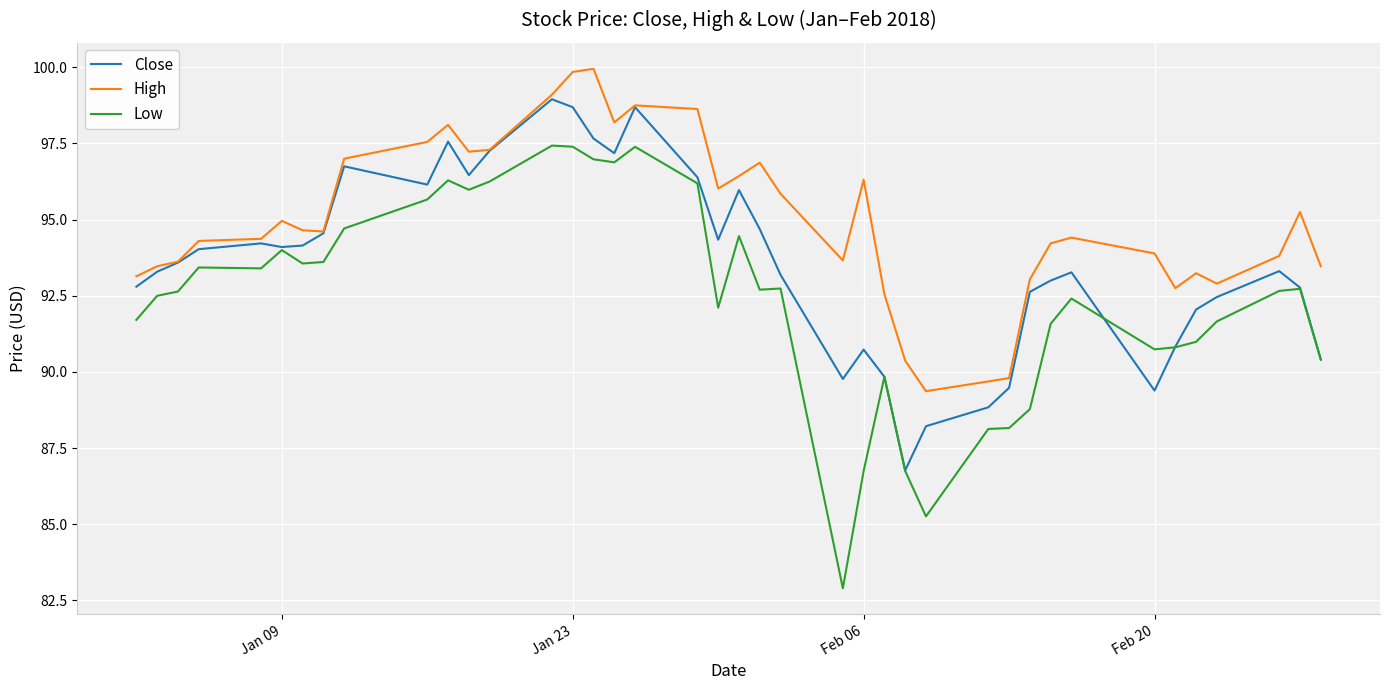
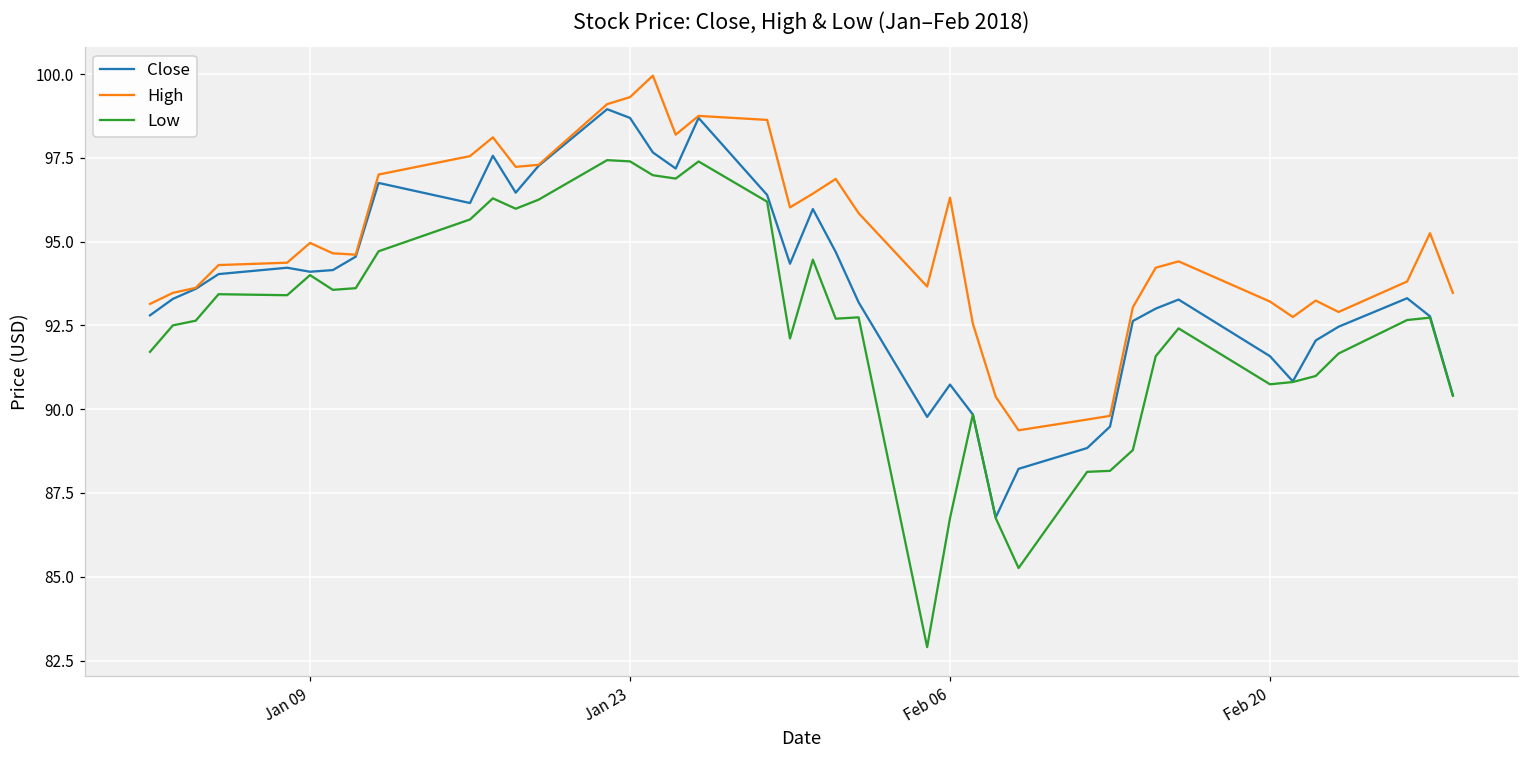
  {
    "Close": {
      "Jan 09": 94.1,
      "Jan 23": 98.7,
      "Feb 06": 90.7,
-     "Feb 20": 89.4
+     "Feb 20": 91.6
    },
    "High": {
      "Jan 09": 95.0,
-     "Jan 23": 99.8,
+     "Jan 23": 99.3,
      "Feb 06": 96.3,
-     "Feb 20": 93.9
+     "Feb 20": 93.2
    },
    "Low": {
      "Jan 09": 94.0,
      "Jan 23": 97.4,
      "Feb 06": 86.8,
      "Feb 20": 90.7
    }
  }
